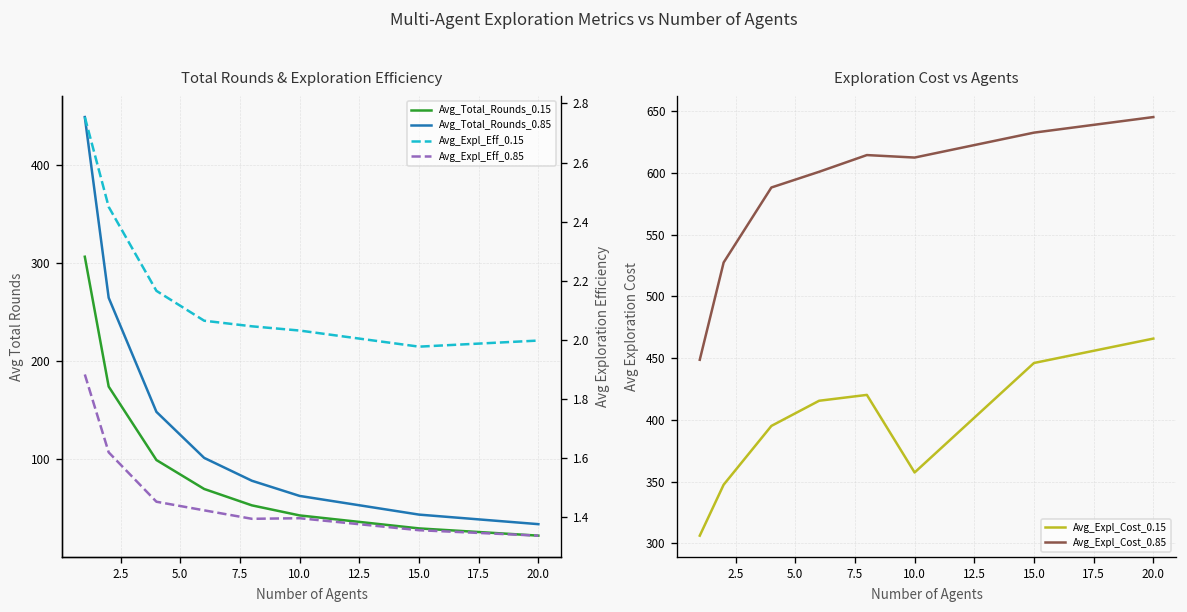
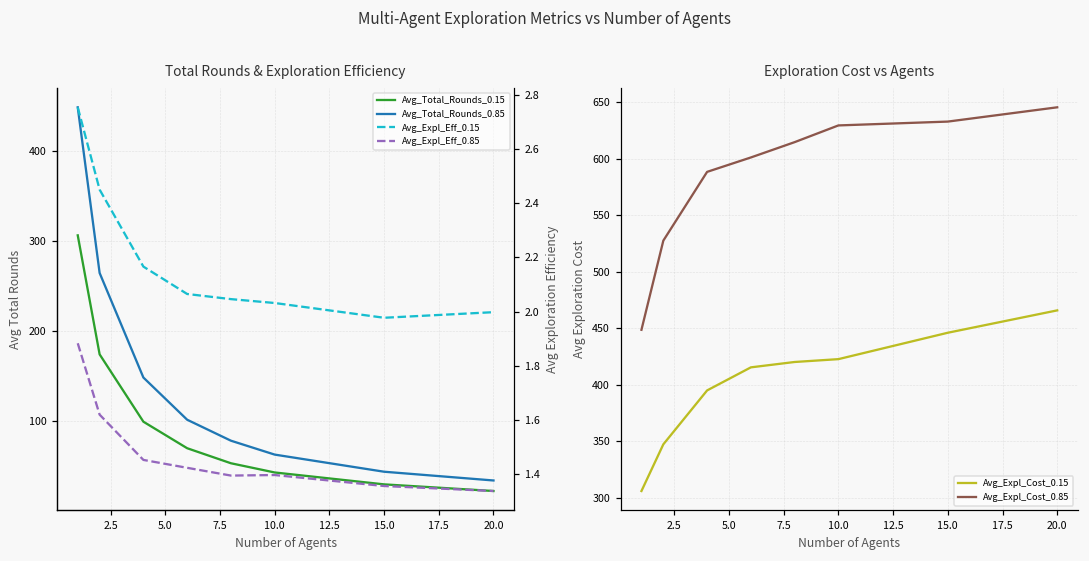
  {
    "Exploration Cost vs Agents": {
      "Avg_Expl_Cost_0.15": {
-       "10.0": 357,
+       "10.0": 423,
        "15.0": 446,
        "20.0": 466
      },
      "Avg_Expl_Cost_0.85": {
-       "10.0": 613,
+       "10.0": 629,
        "15.0": 633,
        "20.0": 645
      }
    }
  }
